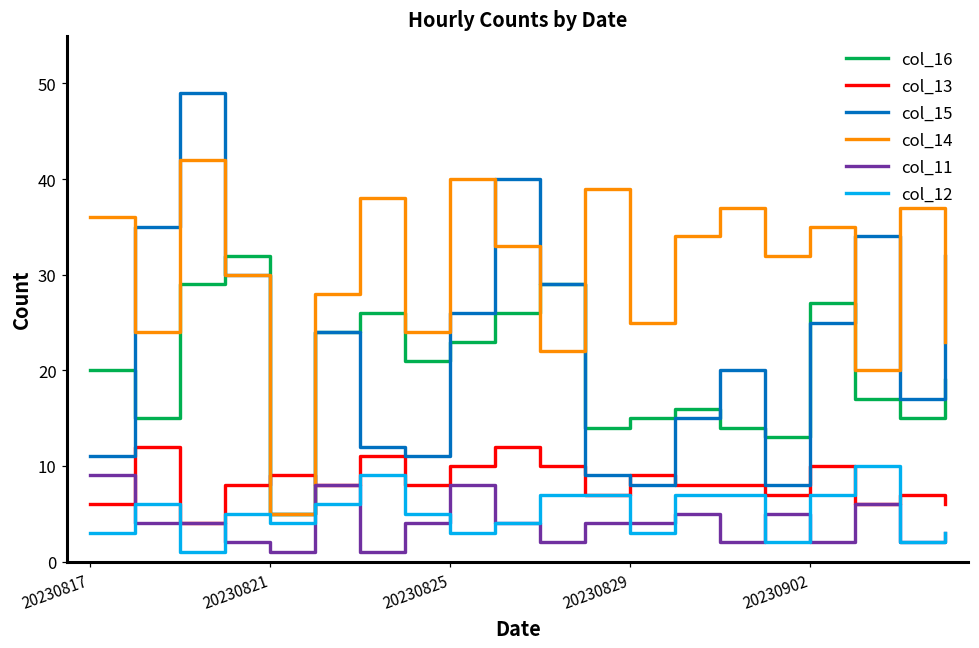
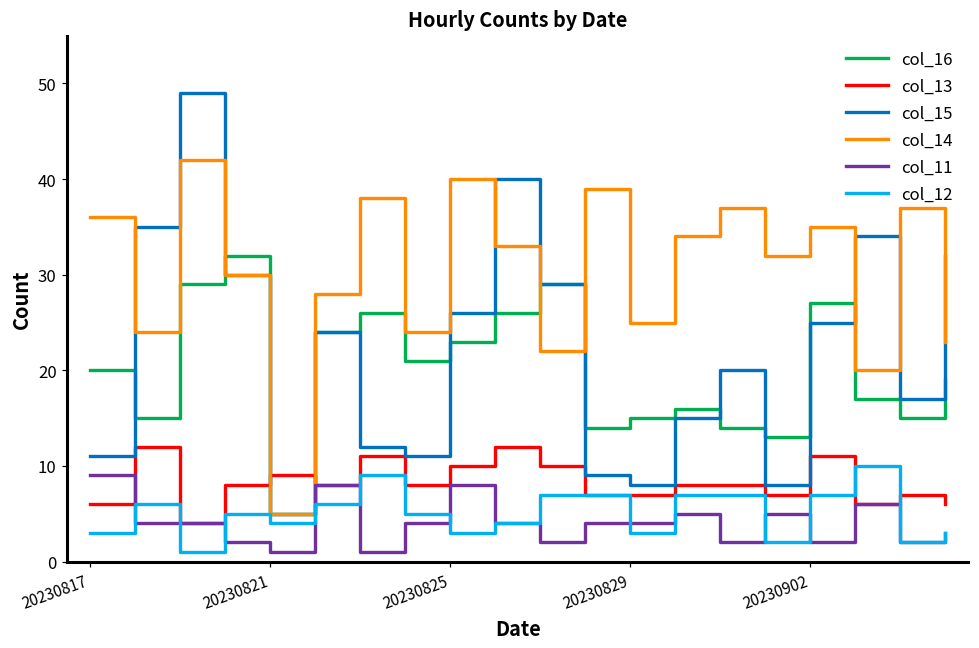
  {
    "col_16": {
      "20230817": 20,
      "20230825": 23,
      "20230829": 15,
      "20230902": 27
    },
    "col_13": {
      "20230817": 6,
      "20230821": 9,
      "20230825": 10,
-     "20230829": 9,
-     "20230902": 10
+     "20230829": 7,
+     "20230902": 11
    },
    "col_15": {
      "20230817": 11,
      "20230825": 26,
      "20230829": 8,
      "20230902": 25
    },
    "col_14": {
      "20230817": 36,
      "20230825": 40,
      "20230829": 25,
      "20230902": 35
    },
    "col_11": {
      "20230817": 9,
      "20230821": 1,
      "20230825": 8,
      "20230829": 4,
      "20230902": 2
    },
    "col_12": {
      "20230817": 3,
      "20230821": 4,
      "20230825": 3,
      "20230829": 3,
      "20230902": 7
    }
  }
